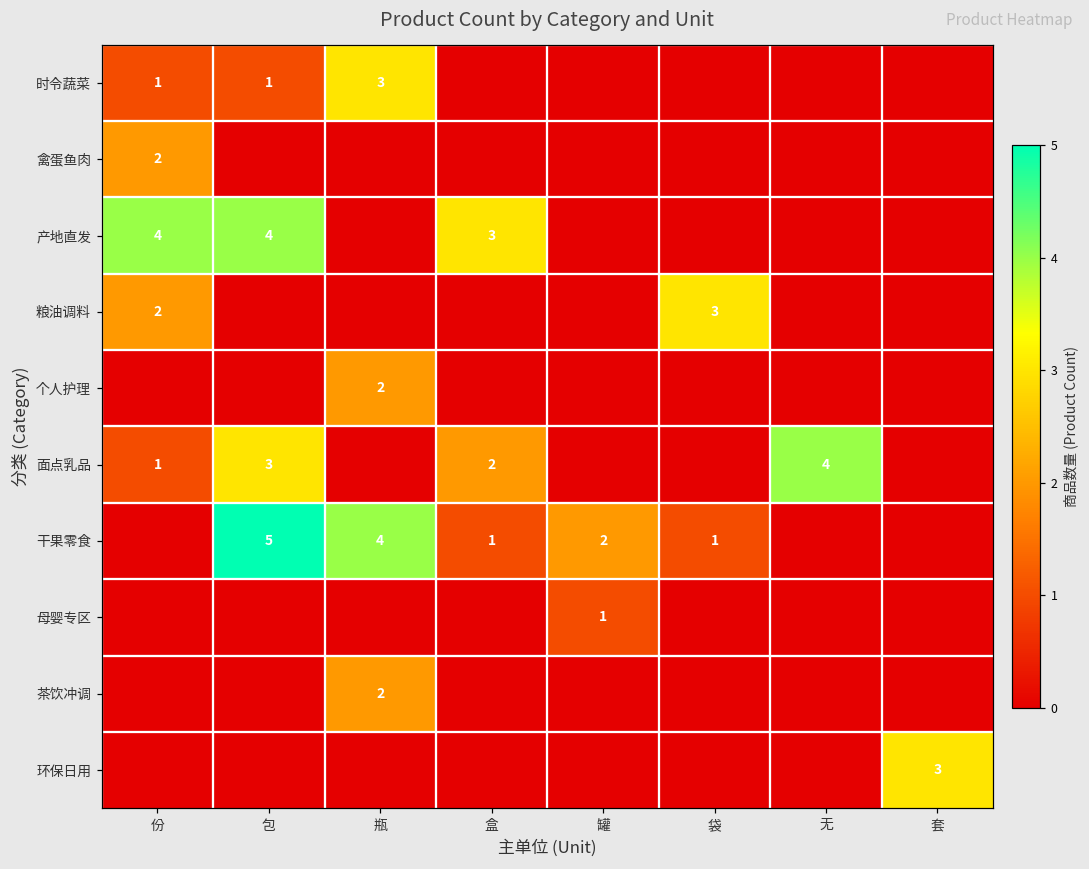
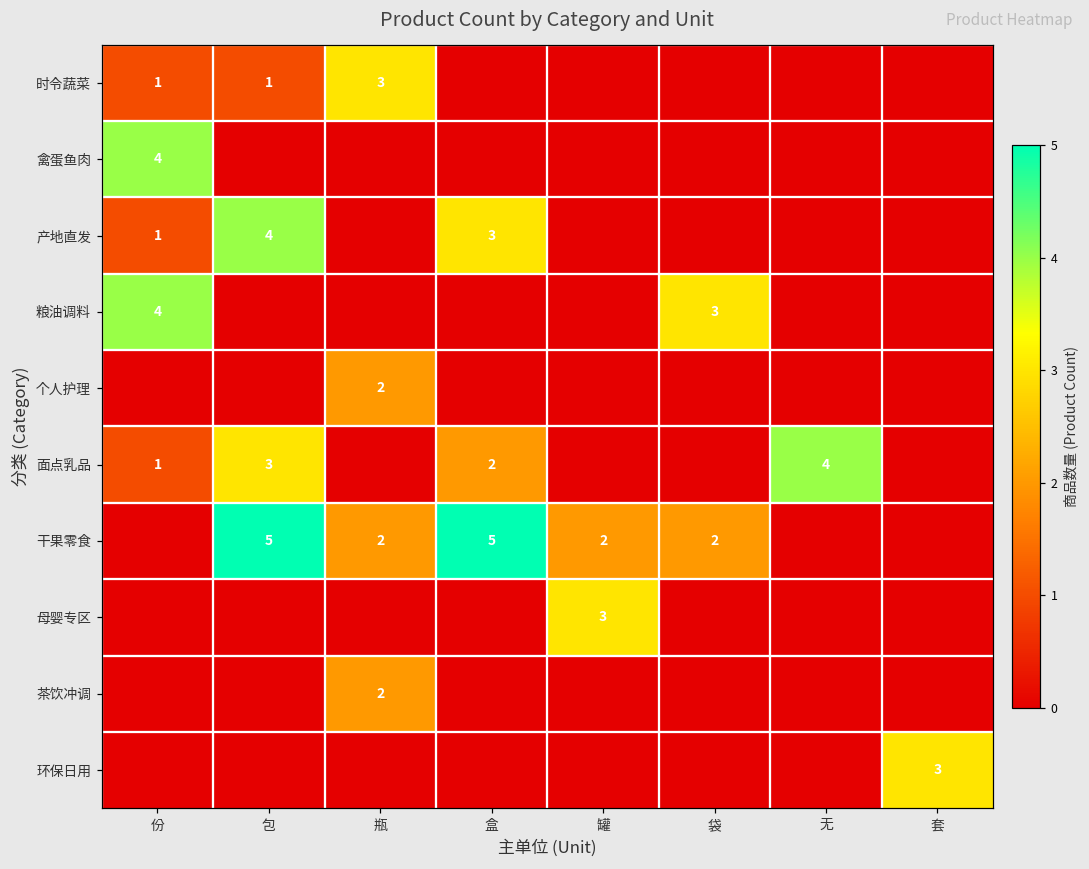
  {
    "时令蔬菜": {
      "份": 1,
      "包": 1,
      "瓶": 3
    },
    "禽蛋鱼肉": {
-     "份": 2
+     "份": 4
    },
    "产地直发": {
-     "份": 4,
+     "份": 1,
      "包": 4,
      "盒": 3
    },
    "粮油调料": {
-     "份": 2,
+     "份": 4,
      "袋": 3
    },
    "个人护理": {
      "瓶": 2
    },
    "面点乳品": {
      "份": 1,
      "包": 3,
      "盒": 2,
      "无": 4
    },
    "干果零食": {
      "包": 5,
-     "瓶": 4,
-     "盒": 1,
+     "瓶": 2,
+     "盒": 5,
      "罐": 2,
-     "袋": 1
+     "袋": 2
    },
    "母婴专区": {
-     "罐": 1
+     "罐": 3
    },
    "茶饮冲调": {
      "瓶": 2
    },
    "环保日用": {
      "套": 3
    }
  }
